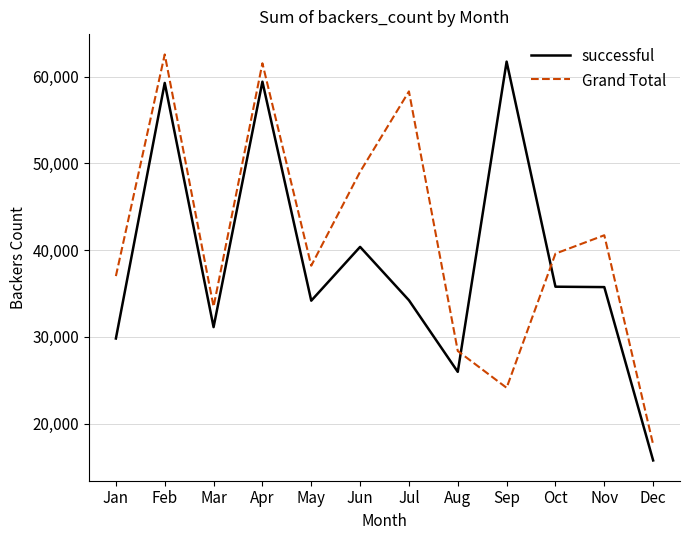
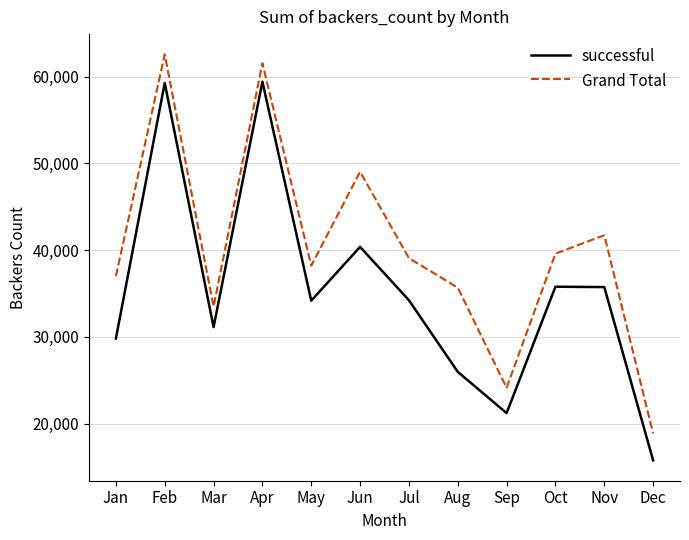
  {
    "successful": {
      "Jan": "30,000",
      "Feb": "59,000",
      "Mar": "31,000",
      "Apr": "59,000",
      "May": "34,000",
      "Jun": "40,000",
      "Jul": "34,000",
      "Aug": "26,000",
-     "Sep": "62,000",
+     "Sep": "21,000",
      "Oct": "36,000",
      "Nov": "36,000",
      "Dec": "16,000"
    },
    "Grand Total": {
      "Jan": "37,000",
      "Feb": "63,000",
      "Mar": "33,000",
      "Apr": "62,000",
      "May": "38,000",
      "Jun": "49,000",
-     "Jul": "58,000",
-     "Aug": "28,000",
+     "Jul": "39,000",
+     "Aug": "36,000",
      "Sep": "24,000",
      "Oct": "40,000",
      "Nov": "42,000",
-     "Dec": "18,000"
+     "Dec": "19,000"
    }
  }
